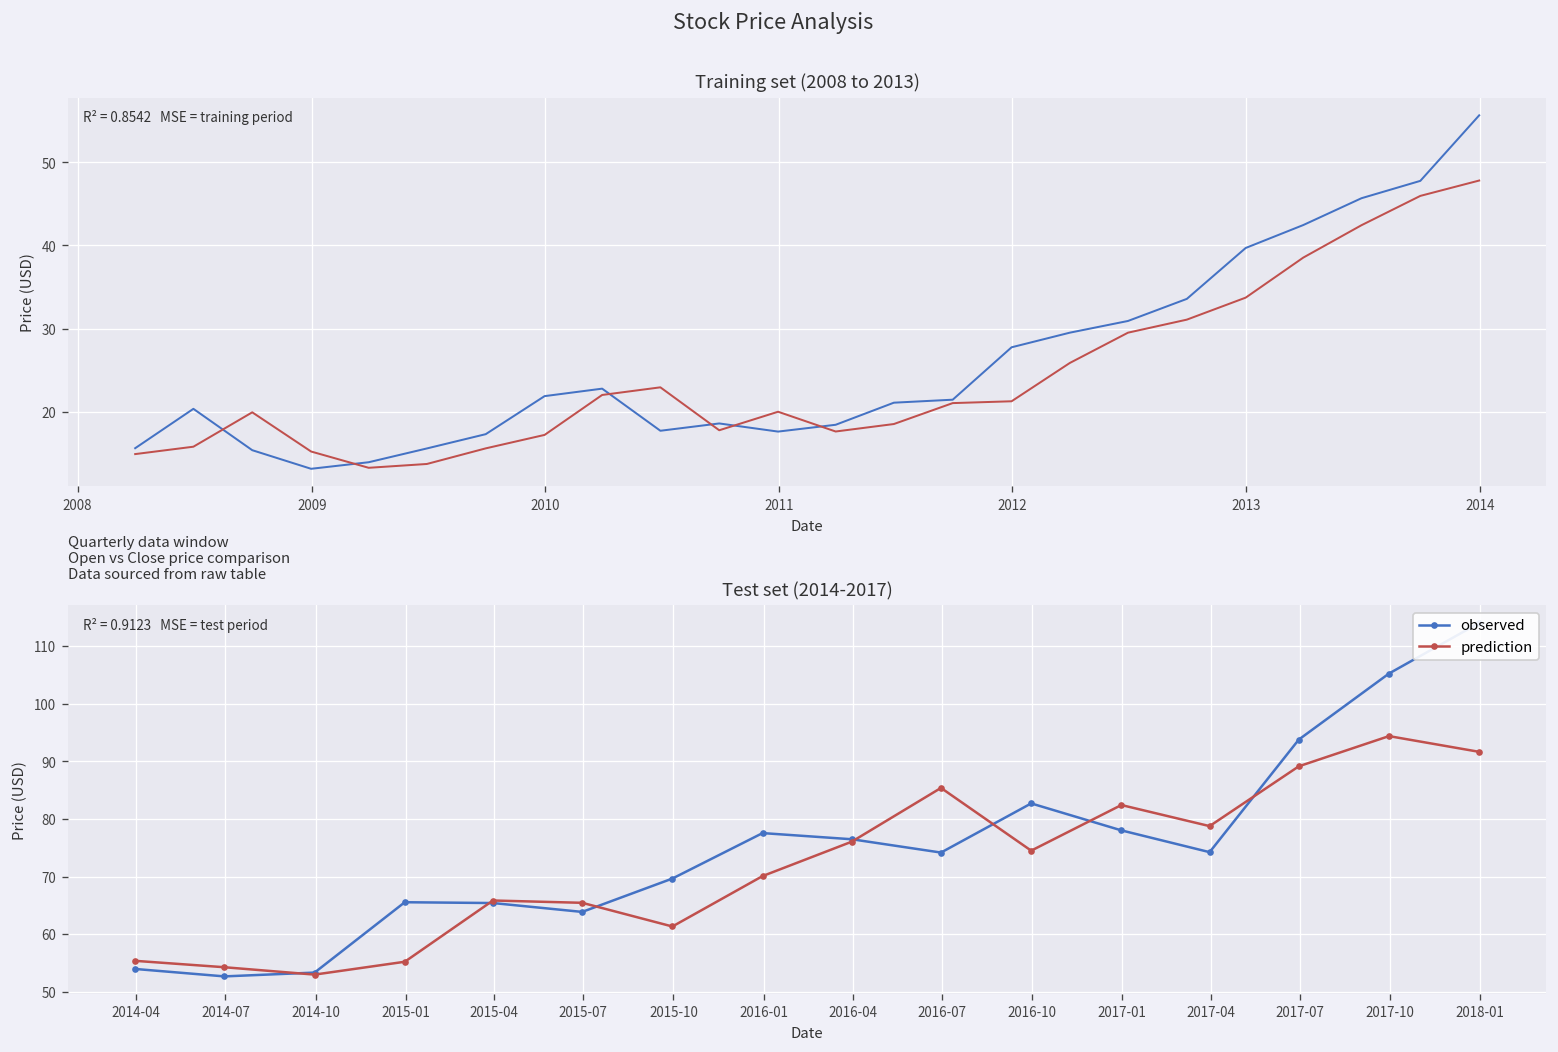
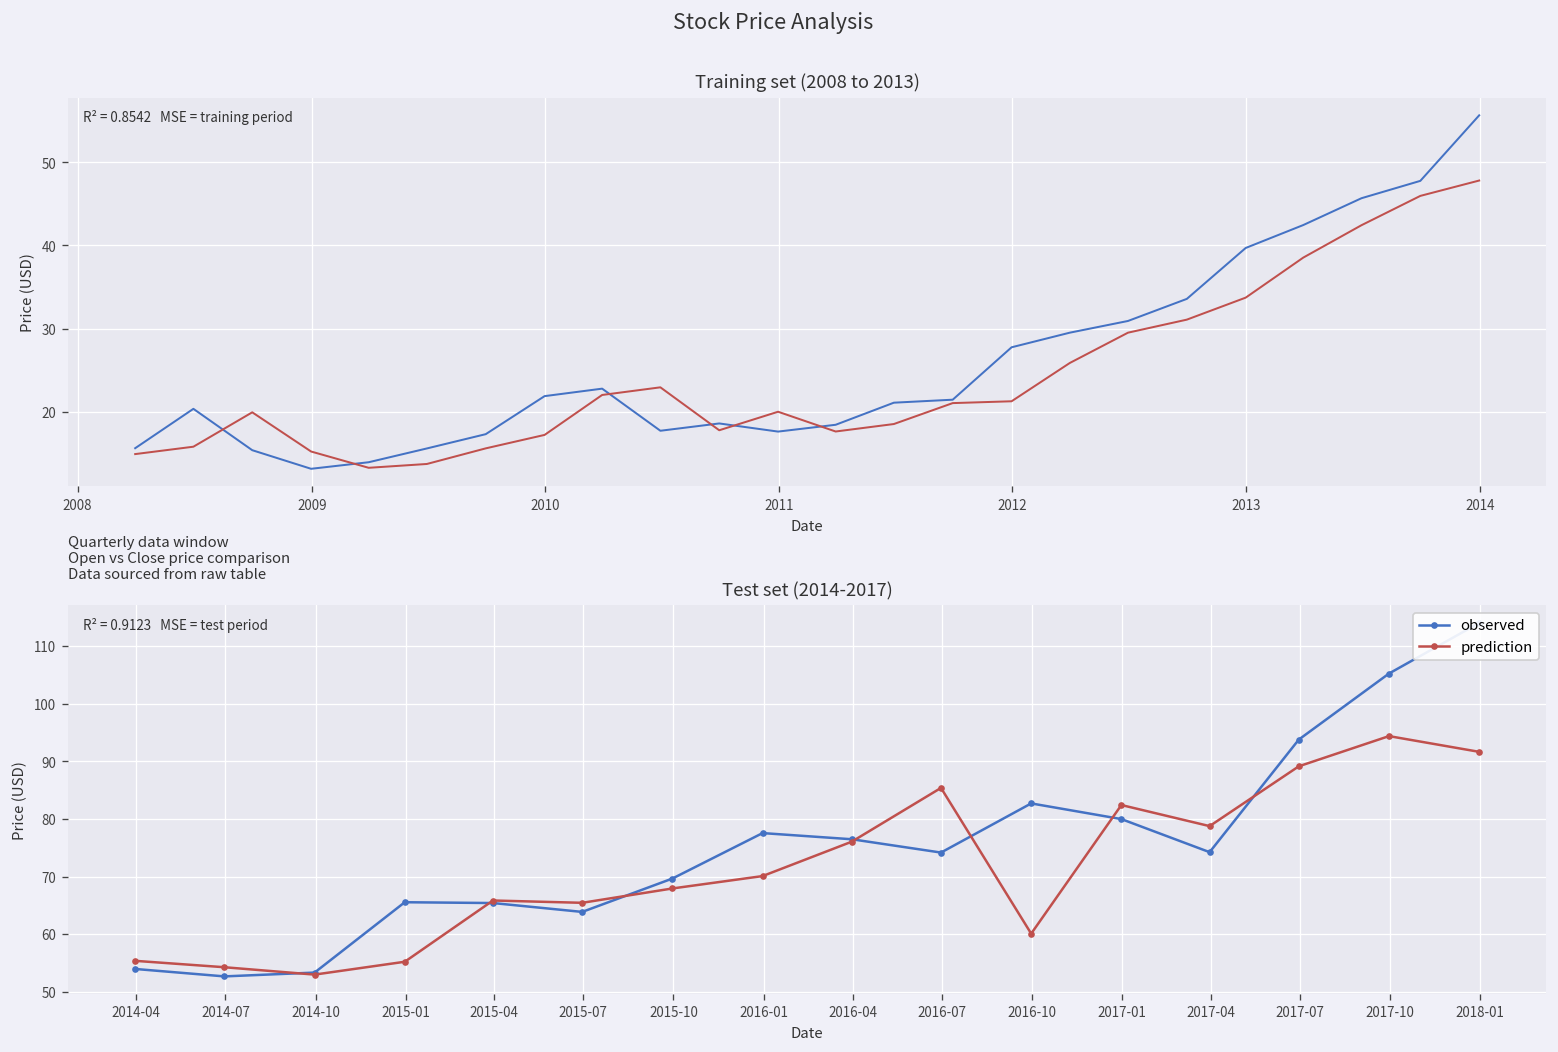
  {
    "Training set (2008 to 2013)": {
      "observed": {
        "2009": 13,
        "2010": 22,
        "2011": 18,
        "2012": 28,
        "2013": 40,
        "2014": 56
      },
      "prediction": {
        "2009": 15,
        "2010": 17,
        "2011": 20,
        "2012": 21,
        "2013": 34,
        "2014": 48
      }
    },
    "Test set (2014-2017)": {
      "observed": {
        "2014-04": 54,
        "2014-07": 53,
        "2015-01": 66,
        "2015-07": 64,
        "2015-10": 70,
        "2016-01": 78,
        "2016-07": 74,
        "2016-10": 83,
-       "2017-01": 78,
+       "2017-01": 80,
        "2017-04": 74,
        "2017-07": 94,
        "2017-10": 105
      },
      "prediction": {
        "2014-04": 55,
        "2014-07": 54,
        "2015-01": 55,
        "2015-07": 65,
-       "2015-10": 61,
+       "2015-10": 68,
        "2016-01": 70,
        "2016-07": 85,
-       "2016-10": 75,
+       "2016-10": 60,
        "2017-01": 82,
        "2017-04": 79,
        "2017-07": 89,
        "2017-10": 94,
        "2018-01": 92
      }
    }
  }
